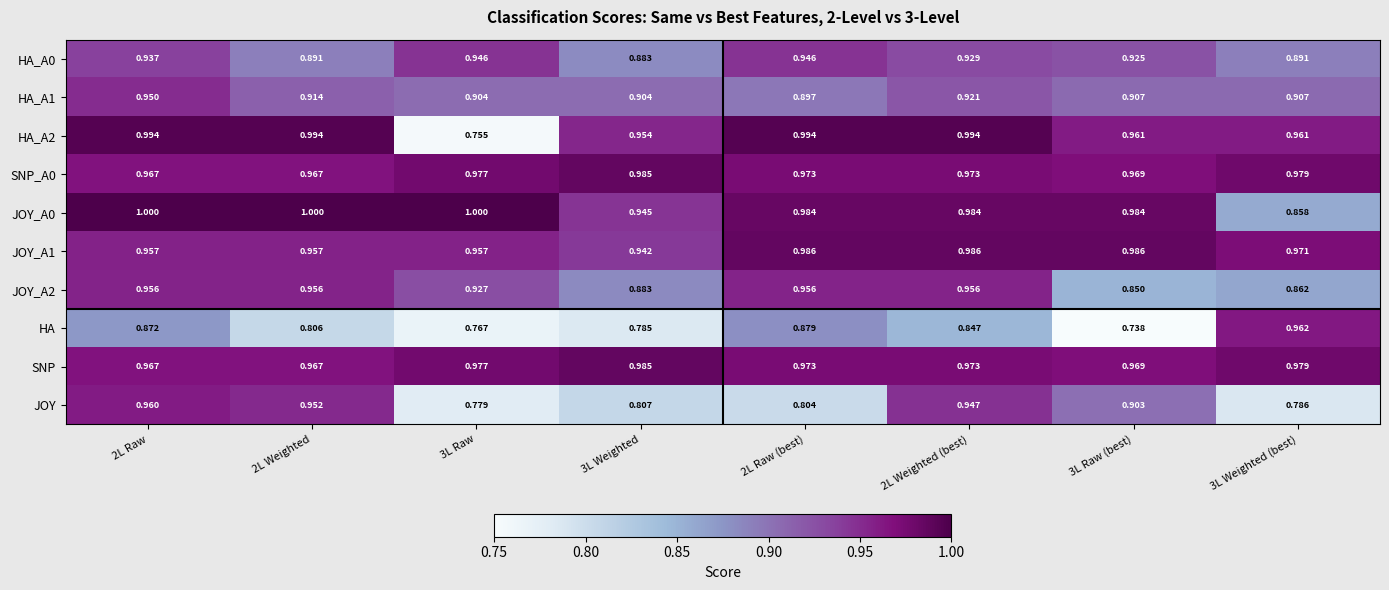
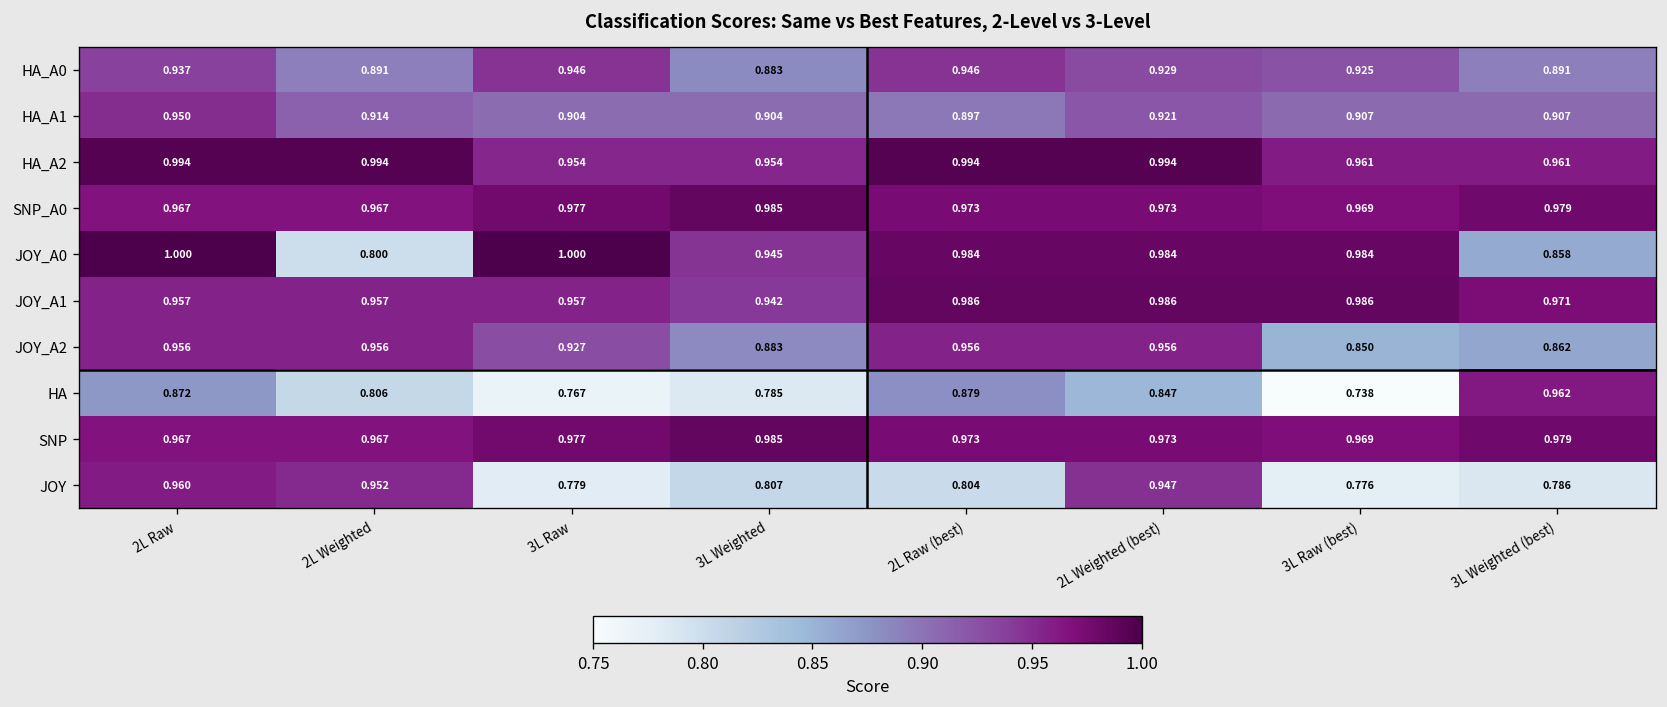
  {
    "HA_A0": {
      "2L Raw": 0.937,
      "2L Weighted": 0.891,
      "3L Raw": 0.946,
      "3L Weighted": 0.883,
      "2L Raw (best)": 0.946,
      "2L Weighted (best)": 0.929,
      "3L Raw (best)": 0.925,
      "3L Weighted (best)": 0.891
    },
    "HA_A1": {
      "2L Raw": 0.950,
      "2L Weighted": 0.914,
      "3L Raw": 0.904,
      "3L Weighted": 0.904,
      "2L Raw (best)": 0.897,
      "2L Weighted (best)": 0.921,
      "3L Raw (best)": 0.907,
      "3L Weighted (best)": 0.907
    },
    "HA_A2": {
      "2L Raw": 0.994,
      "2L Weighted": 0.994,
-     "3L Raw": 0.755,
+     "3L Raw": 0.954,
      "3L Weighted": 0.954,
      "2L Raw (best)": 0.994,
      "2L Weighted (best)": 0.994,
      "3L Raw (best)": 0.961,
      "3L Weighted (best)": 0.961
    },
    "SNP_A0": {
      "2L Raw": 0.967,
      "2L Weighted": 0.967,
      "3L Raw": 0.977,
      "3L Weighted": 0.985,
      "2L Raw (best)": 0.973,
      "2L Weighted (best)": 0.973,
      "3L Raw (best)": 0.969,
      "3L Weighted (best)": 0.979
    },
    "JOY_A0": {
      "2L Raw": 1.000,
-     "2L Weighted": 1.000,
+     "2L Weighted": 0.800,
      "3L Raw": 1.000,
      "3L Weighted": 0.945,
      "2L Raw (best)": 0.984,
      "2L Weighted (best)": 0.984,
      "3L Raw (best)": 0.984,
      "3L Weighted (best)": 0.858
    },
    "JOY_A1": {
      "2L Raw": 0.957,
      "2L Weighted": 0.957,
      "3L Raw": 0.957,
      "3L Weighted": 0.942,
      "2L Raw (best)": 0.986,
      "2L Weighted (best)": 0.986,
      "3L Raw (best)": 0.986,
      "3L Weighted (best)": 0.971
    },
    "JOY_A2": {
      "2L Raw": 0.956,
      "2L Weighted": 0.956,
      "3L Raw": 0.927,
      "3L Weighted": 0.883,
      "2L Raw (best)": 0.956,
      "2L Weighted (best)": 0.956,
      "3L Raw (best)": 0.850,
      "3L Weighted (best)": 0.862
    },
    "HA": {
      "2L Raw": 0.872,
      "2L Weighted": 0.806,
      "3L Raw": 0.767,
      "3L Weighted": 0.785,
      "2L Raw (best)": 0.879,
      "2L Weighted (best)": 0.847,
      "3L Raw (best)": 0.738,
      "3L Weighted (best)": 0.962
    },
    "SNP": {
      "2L Raw": 0.967,
      "2L Weighted": 0.967,
      "3L Raw": 0.977,
      "3L Weighted": 0.985,
      "2L Raw (best)": 0.973,
      "2L Weighted (best)": 0.973,
      "3L Raw (best)": 0.969,
      "3L Weighted (best)": 0.979
    },
    "JOY": {
      "2L Raw": 0.960,
      "2L Weighted": 0.952,
      "3L Raw": 0.779,
      "3L Weighted": 0.807,
      "2L Raw (best)": 0.804,
      "2L Weighted (best)": 0.947,
-     "3L Raw (best)": 0.903,
+     "3L Raw (best)": 0.776,
      "3L Weighted (best)": 0.786
    }
  }
